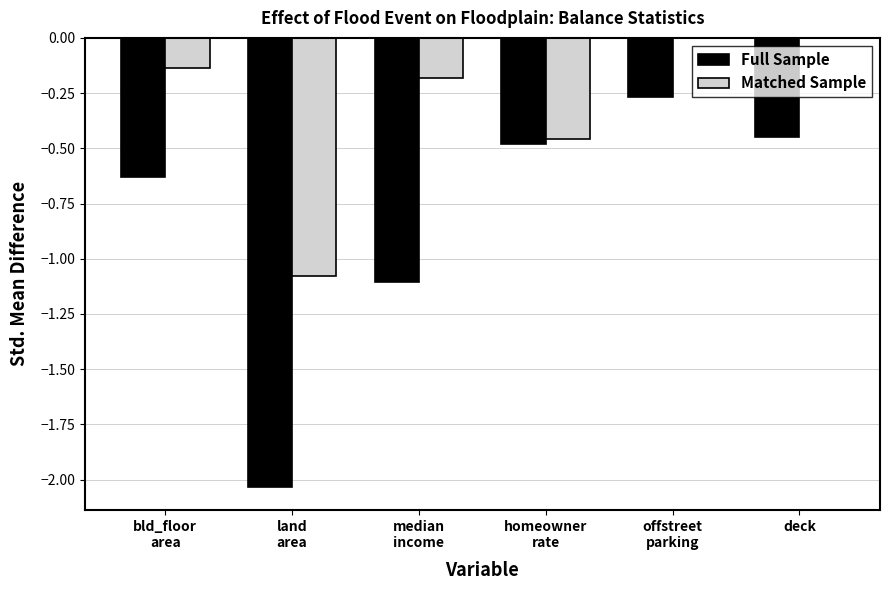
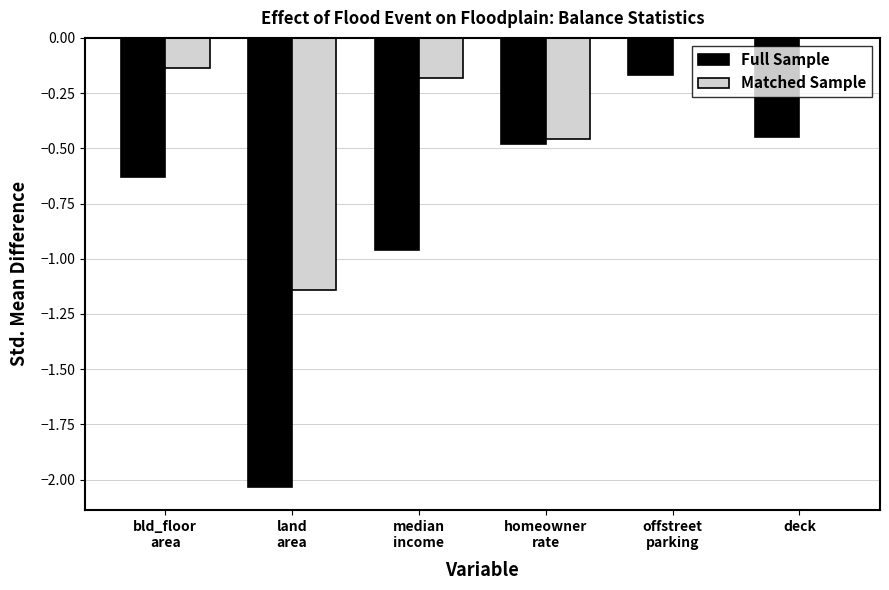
  {
    "Full Sample": {
      "bld_floor area": -0.63,
      "land area": -2.04,
-     "median income": -1.11,
+     "median income": -0.96,
      "homeowner rate": -0.48,
-     "offstreet parking": -0.27,
+     "offstreet parking": -0.17,
      "deck": -0.45
    },
    "Matched Sample": {
      "bld_floor area": -0.14,
-     "land area": -1.08,
+     "land area": -1.14,
      "median income": -0.18,
      "homeowner rate": -0.46,
      "offstreet parking": 0.00,
      "deck": 0.00
    }
  }
